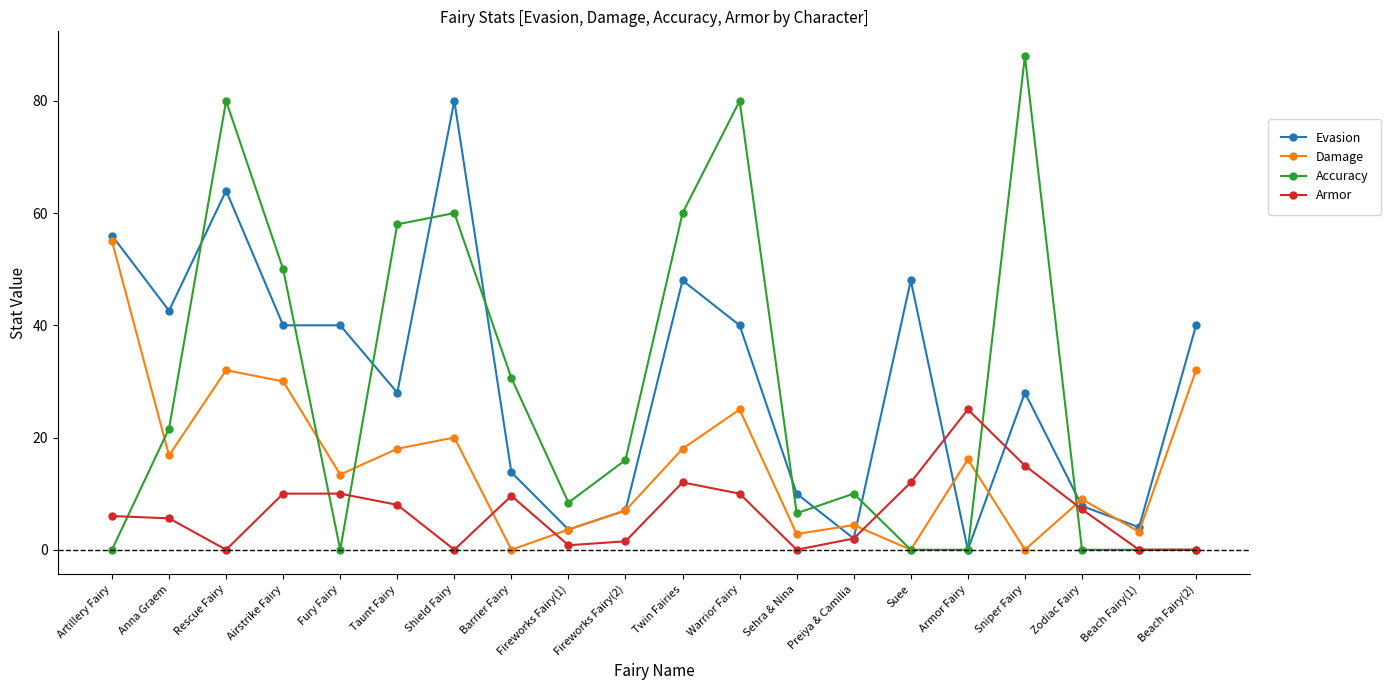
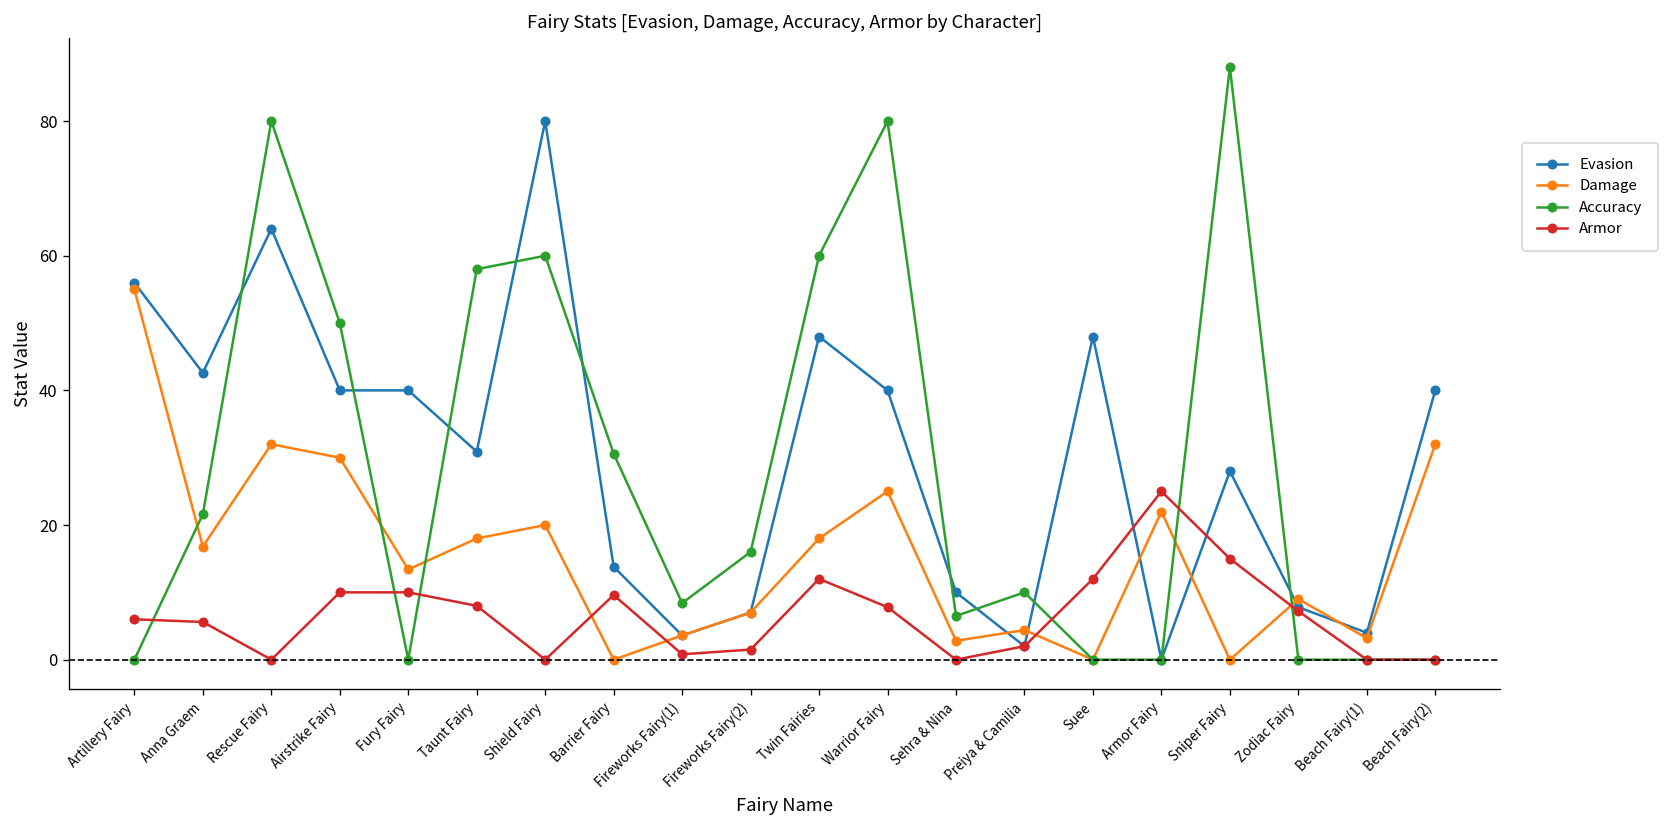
  {
    "Evasion": {
      "Artillery Fairy": 56,
      "Anna Graem": 43,
      "Rescue Fairy": 64,
      "Airstrike Fairy": 40,
      "Fury Fairy": 40,
-     "Taunt Fairy": 28,
+     "Taunt Fairy": 31,
      "Shield Fairy": 80,
      "Barrier Fairy": 14,
      "Twin Fairies": 48,
      "Warrior Fairy": 40,
      "Sehra & Nina": 10,
      "Suee": 48,
      "Sniper Fairy": 28,
      "Zodiac Fairy": 8,
      "Beach Fairy(1)": 4,
      "Beach Fairy(2)": 40
    },
    "Damage": {
      "Artillery Fairy": 55,
      "Anna Graem": 17,
      "Rescue Fairy": 32,
      "Airstrike Fairy": 30,
      "Fury Fairy": 13,
      "Taunt Fairy": 18,
      "Shield Fairy": 20,
      "Barrier Fairy": 0,
      "Twin Fairies": 18,
      "Warrior Fairy": 25,
      "Sehra & Nina": 3,
      "Preiya & Camilia": 4,
-     "Armor Fairy": 16,
+     "Armor Fairy": 22,
      "Sniper Fairy": 0,
      "Zodiac Fairy": 9,
      "Beach Fairy(1)": 3,
      "Beach Fairy(2)": 32
    },
    "Accuracy": {
      "Artillery Fairy": 0,
      "Anna Graem": 22,
      "Rescue Fairy": 80,
      "Airstrike Fairy": 50,
      "Fury Fairy": 0,
      "Taunt Fairy": 58,
      "Shield Fairy": 60,
      "Barrier Fairy": 31,
      "Fireworks Fairy(1)": 8,
      "Fireworks Fairy(2)": 16,
      "Twin Fairies": 60,
      "Warrior Fairy": 80,
      "Sehra & Nina": 7,
      "Preiya & Camilia": 10,
      "Sniper Fairy": 88,
      "Zodiac Fairy": 0
    },
    "Armor": {
      "Artillery Fairy": 6,
      "Anna Graem": 6,
      "Rescue Fairy": 0,
      "Airstrike Fairy": 10,
      "Fury Fairy": 10,
      "Taunt Fairy": 8,
      "Shield Fairy": 0,
      "Barrier Fairy": 10,
      "Fireworks Fairy(1)": 1,
      "Fireworks Fairy(2)": 2,
      "Twin Fairies": 12,
-     "Warrior Fairy": 10,
+     "Warrior Fairy": 8,
      "Sehra & Nina": 0,
      "Suee": 12,
      "Armor Fairy": 25,
      "Sniper Fairy": 15,
      "Zodiac Fairy": 7
    }
  }
